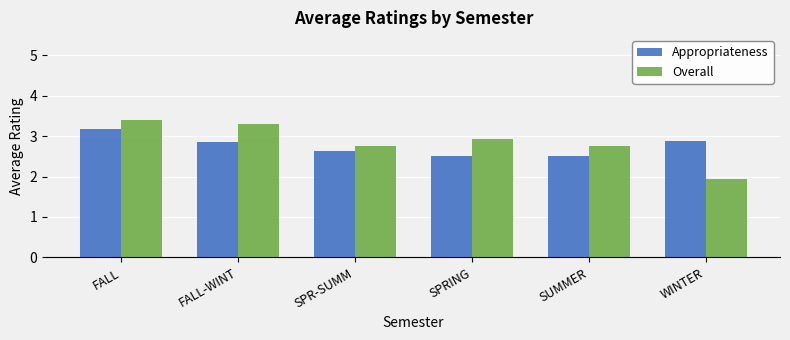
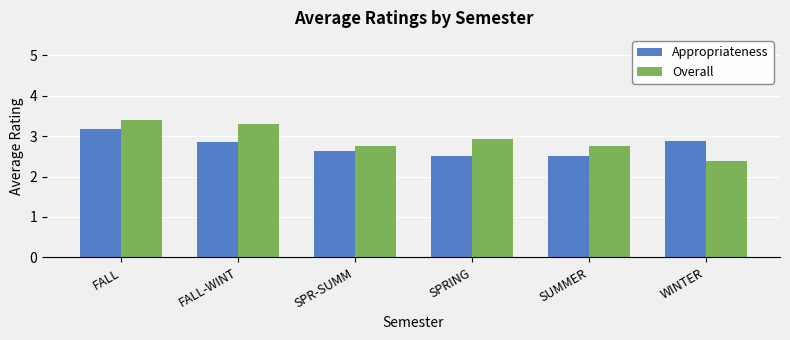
  {
    "Appropriateness": {
      "FALL": 3.2,
      "FALL-WINT": 2.9,
      "SPR-SUMM": 2.6,
      "SPRING": 2.5,
      "SUMMER": 2.5,
      "WINTER": 2.9
    },
    "Overall": {
      "FALL": 3.4,
      "FALL-WINT": 3.3,
      "SPR-SUMM": 2.8,
      "SPRING": 2.9,
      "SUMMER": 2.8,
-     "WINTER": 1.9
+     "WINTER": 2.4
    }
  }
